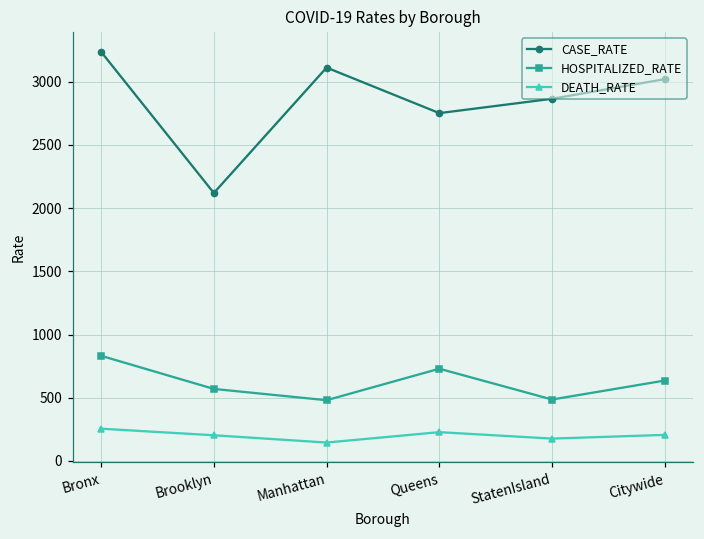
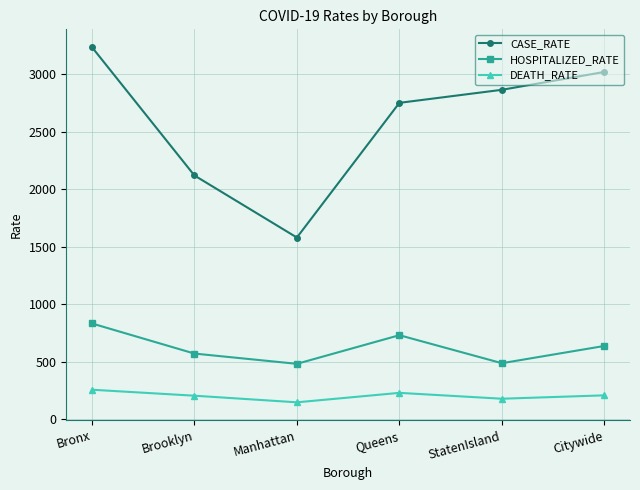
  {
    "CASE_RATE": {
      "Bronx": 3240,
      "Brooklyn": 2120,
-     "Manhattan": 3110,
+     "Manhattan": 1580,
      "Queens": 2750,
      "StatenIsland": 2870
    }
  }
